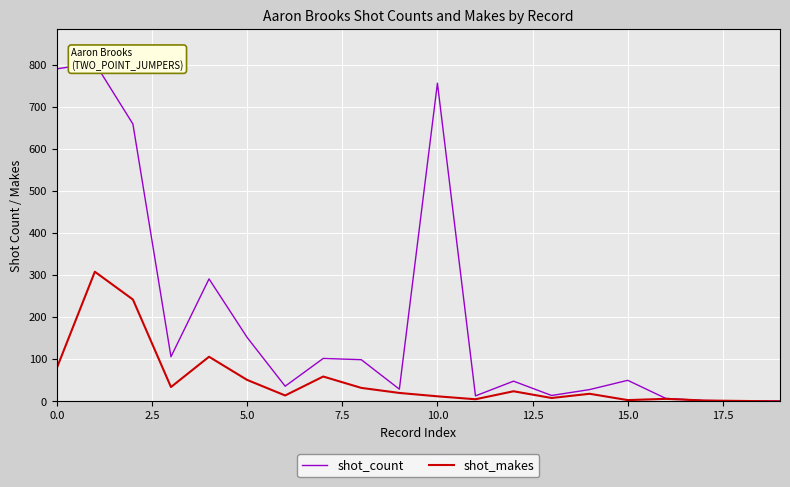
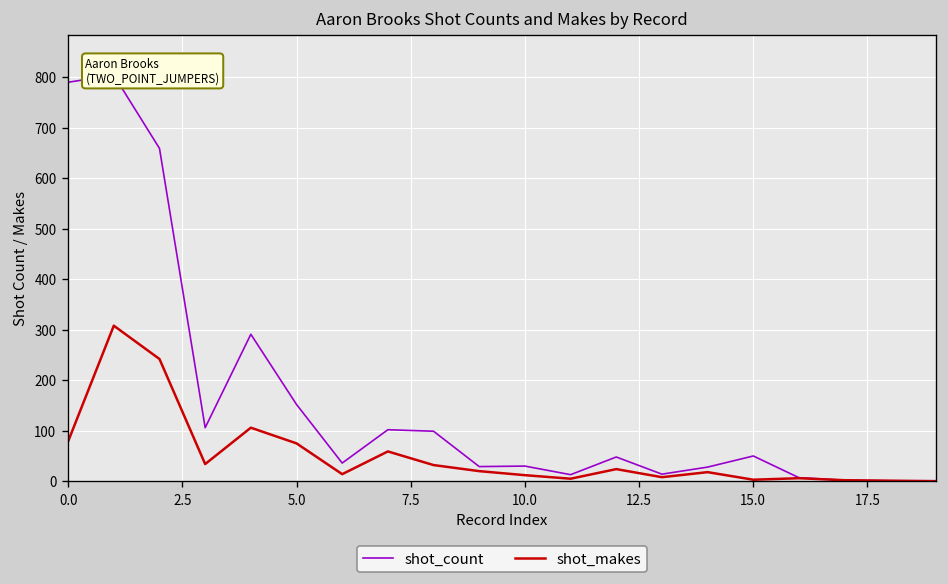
  {
    "shot_count": {
      "0.0": 790,
      "5.0": 150,
-     "10.0": 760,
+     "10.0": 30,
      "15.0": 50
    },
    "shot_makes": {
      "0.0": 80,
-     "5.0": 50,
+     "5.0": 80,
      "10.0": 10,
      "15.0": 0
    }
  }
